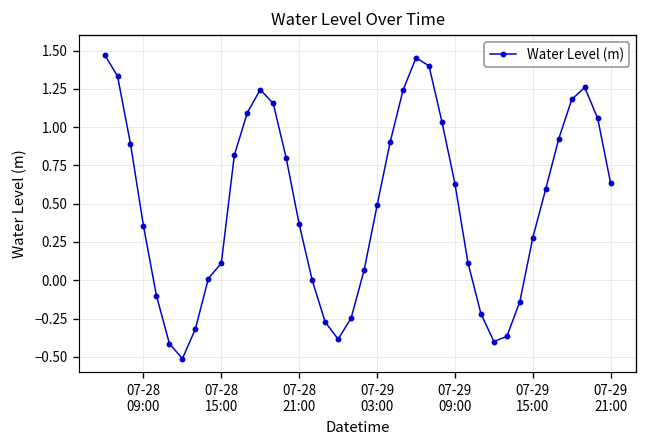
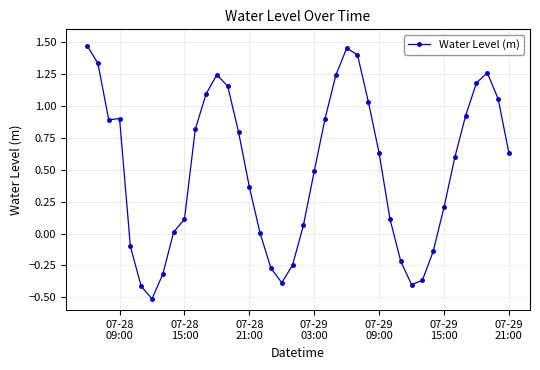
  {
-   "07-28 09:00": 0.35,
+   "07-28 09:00": 0.90,
    "07-28 15:00": 0.11,
    "07-28 21:00": 0.37,
    "07-29 03:00": 0.49,
    "07-29 09:00": 0.63,
-   "07-29 15:00": 0.28,
+   "07-29 15:00": 0.21,
    "07-29 21:00": 0.63
  }
